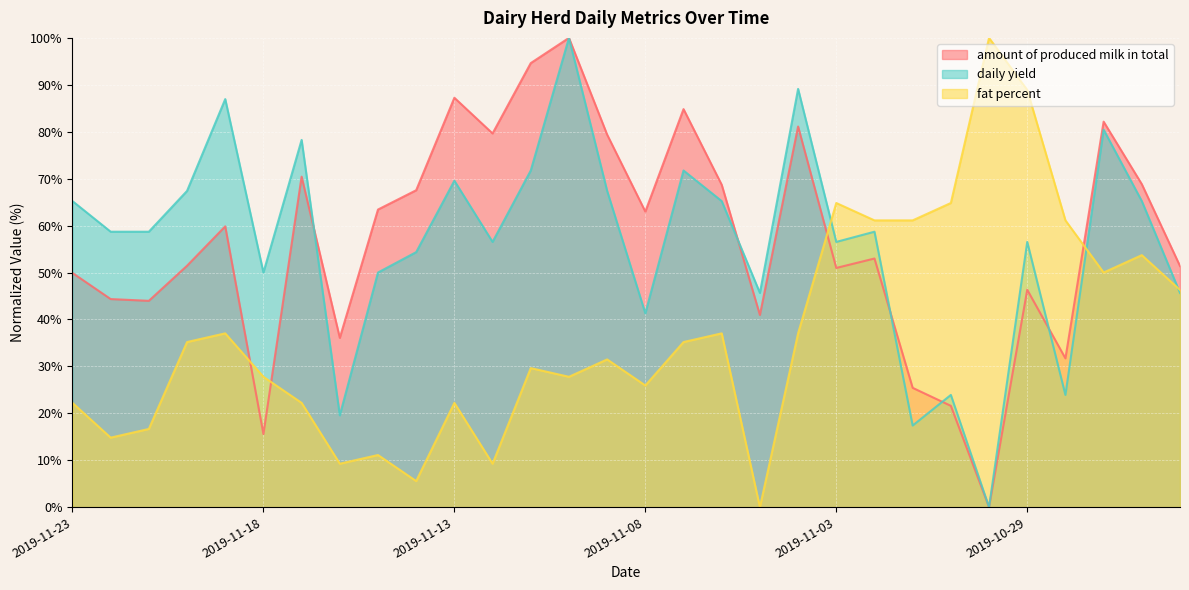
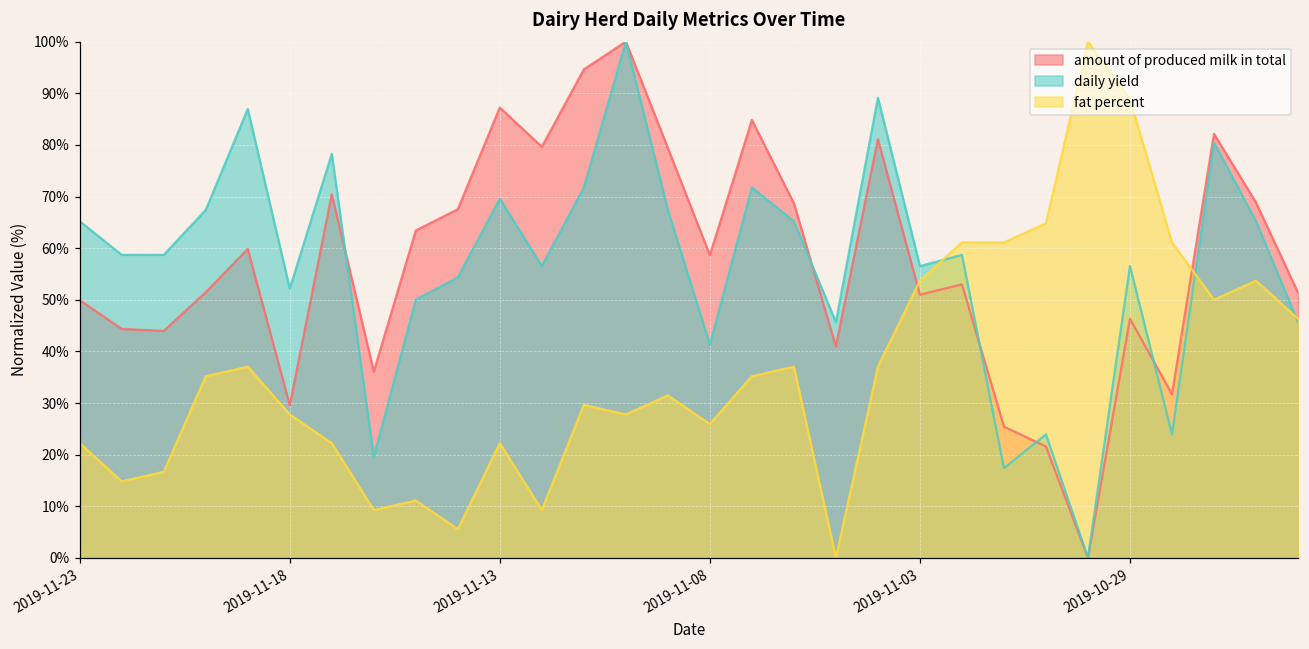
  {
    "amount of produced milk in total": {
      "2019-11-23": "50%",
-     "2019-11-18": "16%",
+     "2019-11-18": "30%",
      "2019-11-13": "87%",
-     "2019-11-08": "63%",
+     "2019-11-08": "59%",
      "2019-11-03": "51%",
      "2019-10-29": "46%"
    },
    "daily yield": {
      "2019-11-23": "65%",
-     "2019-11-18": "50%",
+     "2019-11-18": "52%",
      "2019-11-13": "70%",
      "2019-11-08": "41%",
      "2019-11-03": "57%",
      "2019-10-29": "57%"
    },
    "fat percent": {
      "2019-11-23": "22%",
      "2019-11-18": "28%",
      "2019-11-13": "22%",
      "2019-11-08": "26%",
-     "2019-11-03": "65%"
+     "2019-11-03": "54%"
    }
  }
